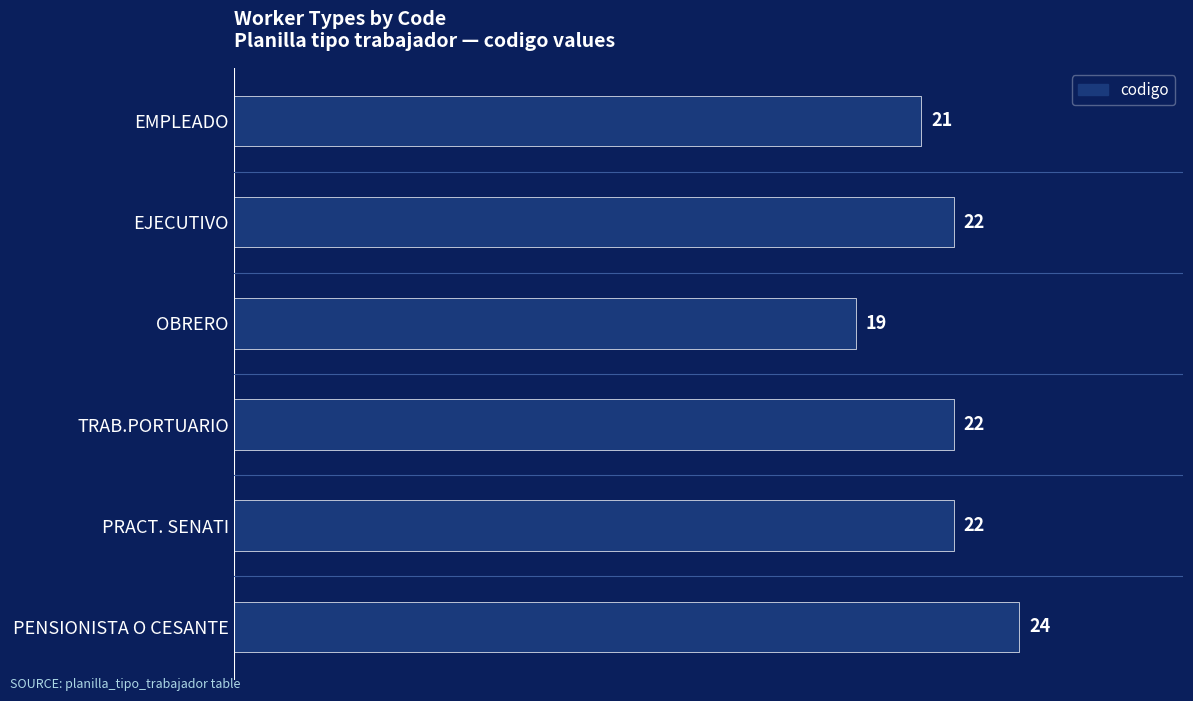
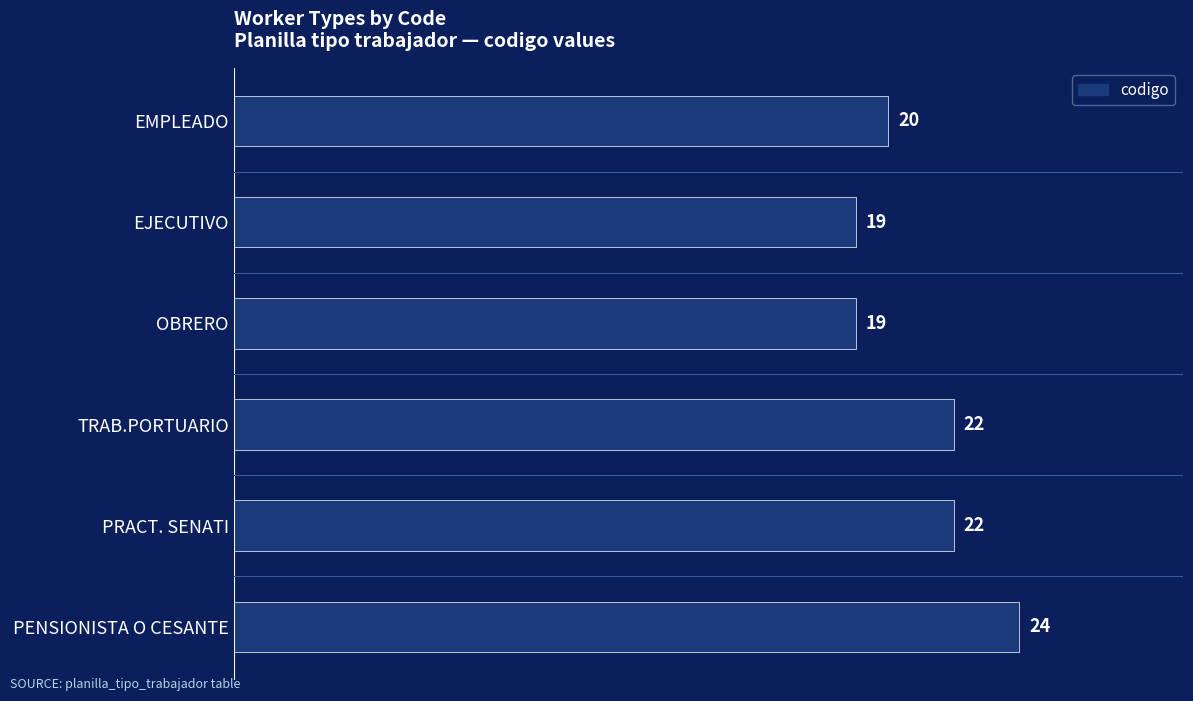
  {
-   "EMPLEADO": 21,
-   "EJECUTIVO": 22,
+   "EMPLEADO": 20,
+   "EJECUTIVO": 19,
    "OBRERO": 19,
    "TRAB.PORTUARIO": 22,
    "PRACT. SENATI": 22,
    "PENSIONISTA O CESANTE": 24
  }
